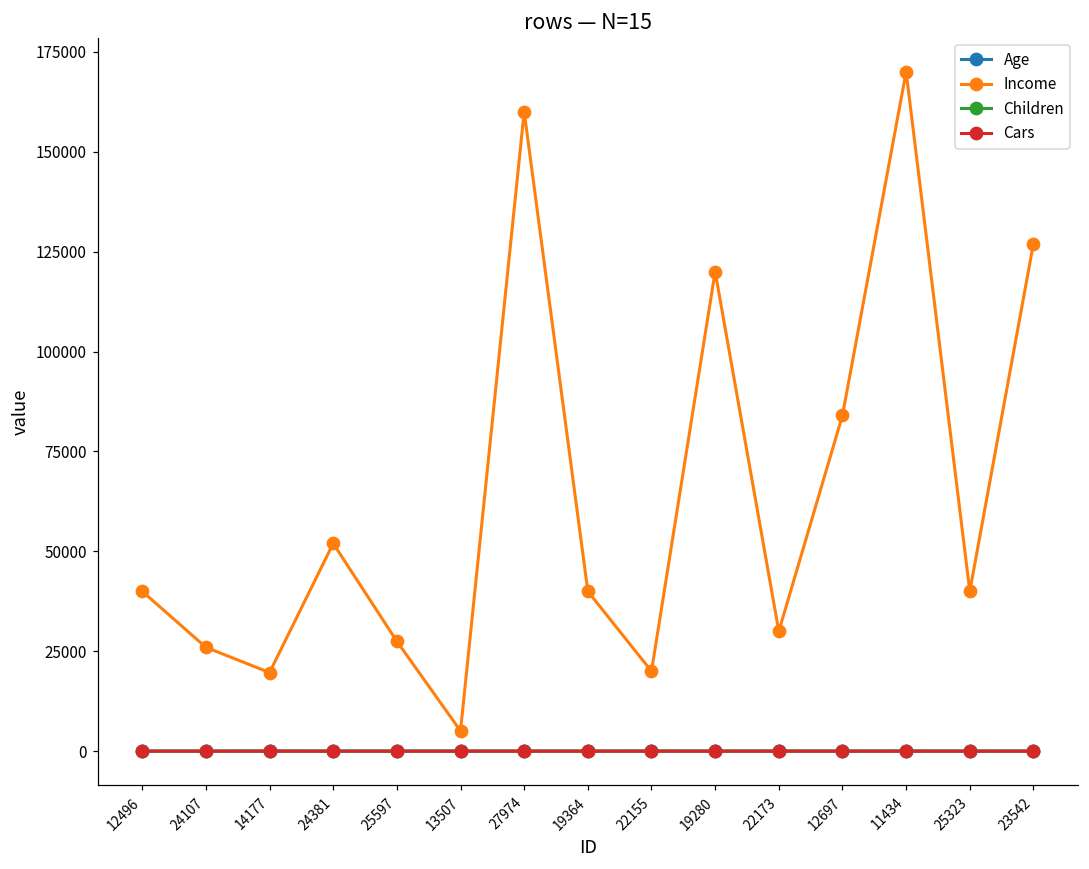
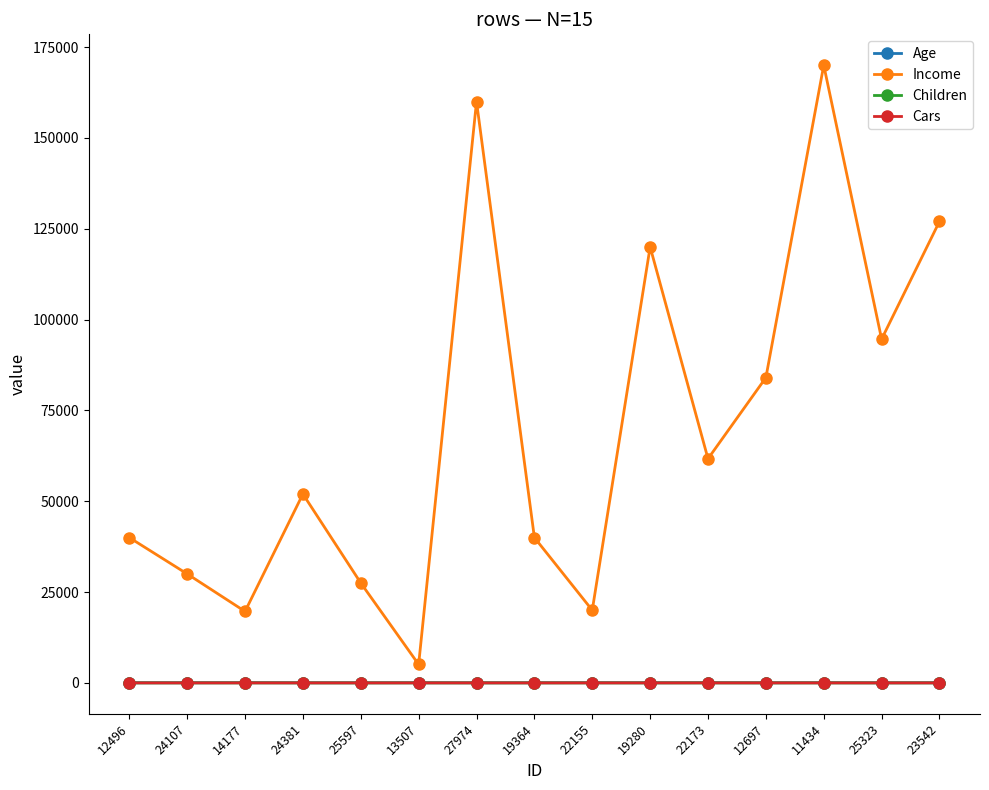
  {
    "Cars": {
      "12496": 0,
      "24107": 0,
      "14177": 0,
      "24381": 0,
      "25597": 0,
      "13507": 0,
      "27974": 0,
      "19364": 0,
      "22155": 0,
      "19280": 0,
      "22173": 0,
      "12697": 0,
      "11434": 0,
      "25323": 0,
      "23542": 0
    },
    "Income": {
      "12496": 40000,
-     "24107": 26000,
+     "24107": 30000,
      "14177": 20000,
      "24381": 52000,
      "25597": 28000,
      "13507": 5000,
      "27974": 160000,
      "19364": 40000,
      "22155": 20000,
      "19280": 120000,
-     "22173": 30000,
+     "22173": 62000,
      "12697": 84000,
      "11434": 170000,
-     "25323": 40000,
+     "25323": 95000,
      "23542": 127000
    }
  }
